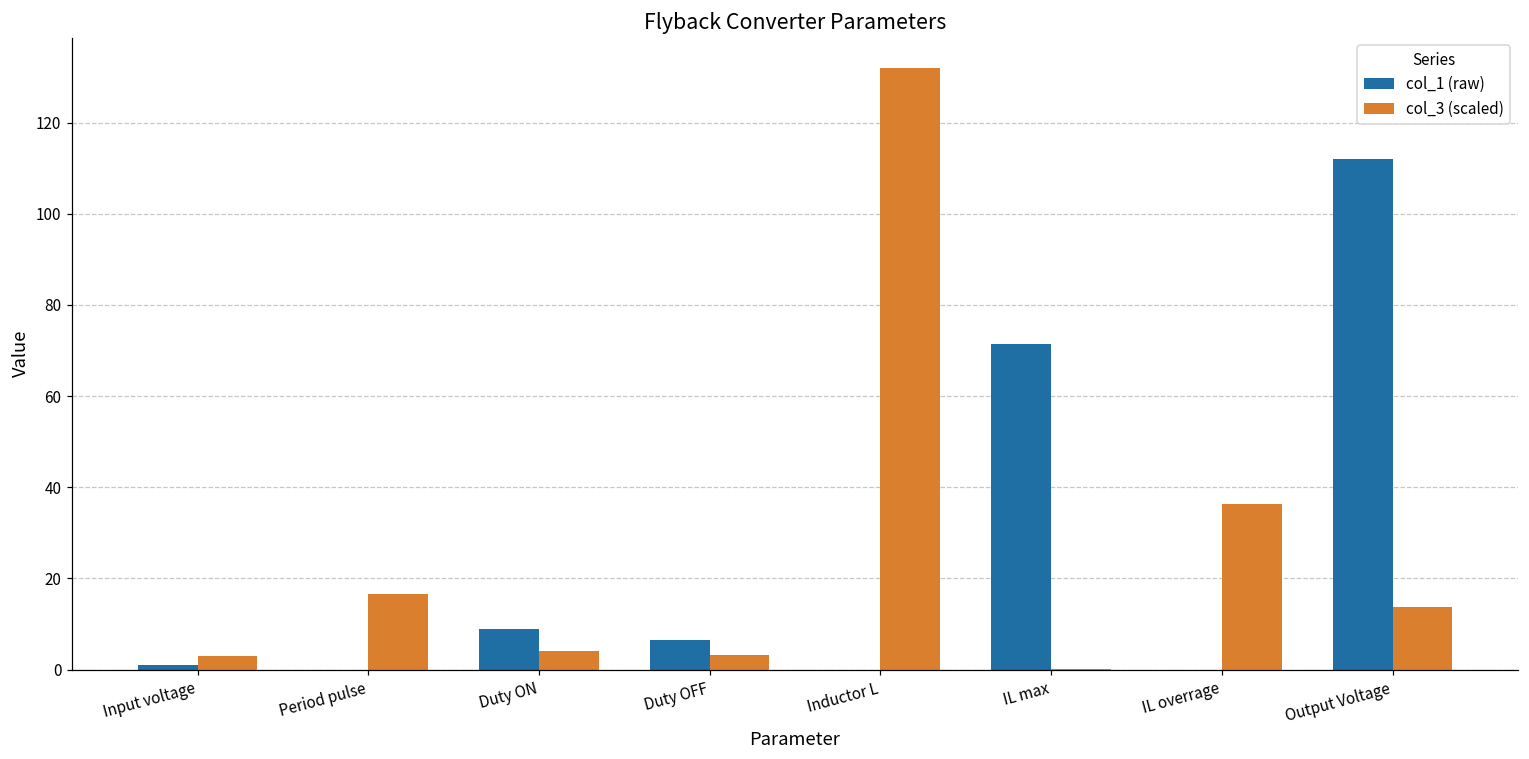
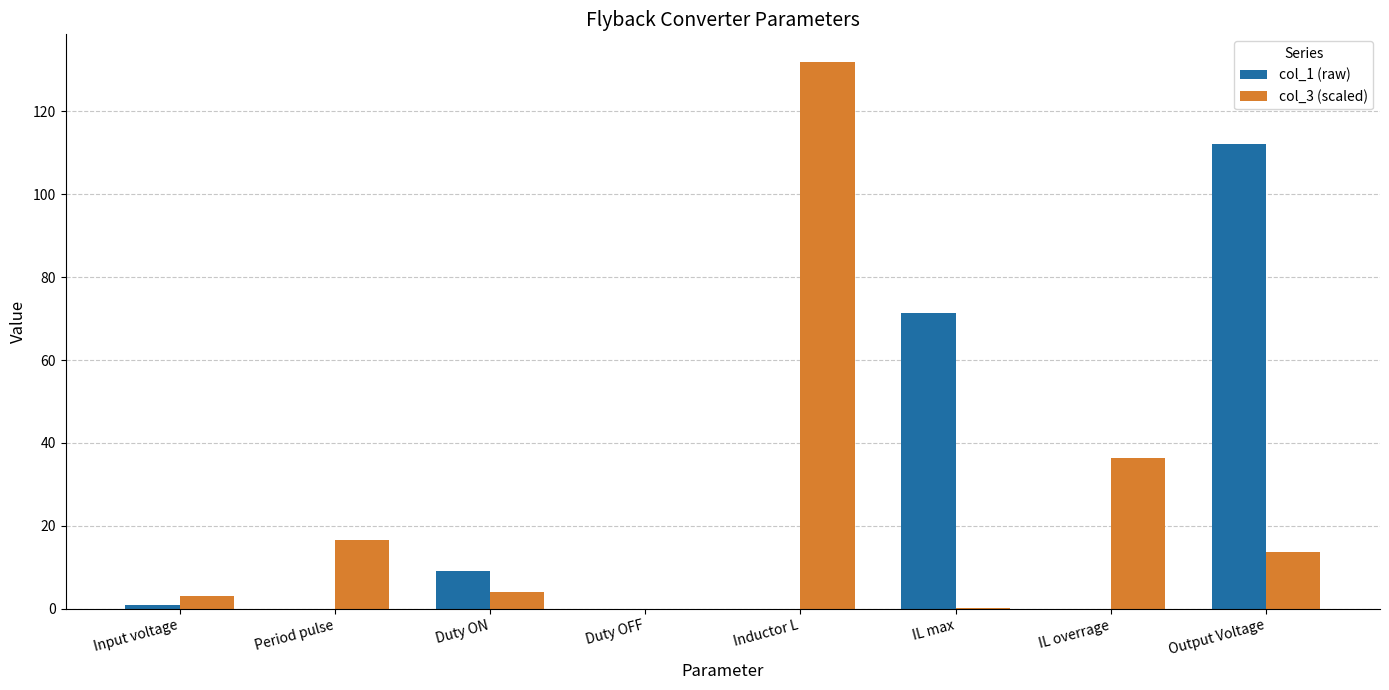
  {
    "col_1 (raw)": {
      "Input voltage": 1,
      "Duty ON": 9,
-     "Duty OFF": 6,
+     "Duty OFF": 0,
      "IL max": 71,
      "Output Voltage": 112
    },
    "col_3 (scaled)": {
      "Input voltage": 3,
      "Period pulse": 17,
      "Duty ON": 4,
-     "Duty OFF": 3,
+     "Duty OFF": 0,
      "Inductor L": 132,
      "IL overrage": 36,
      "Output Voltage": 14
    }
  }
